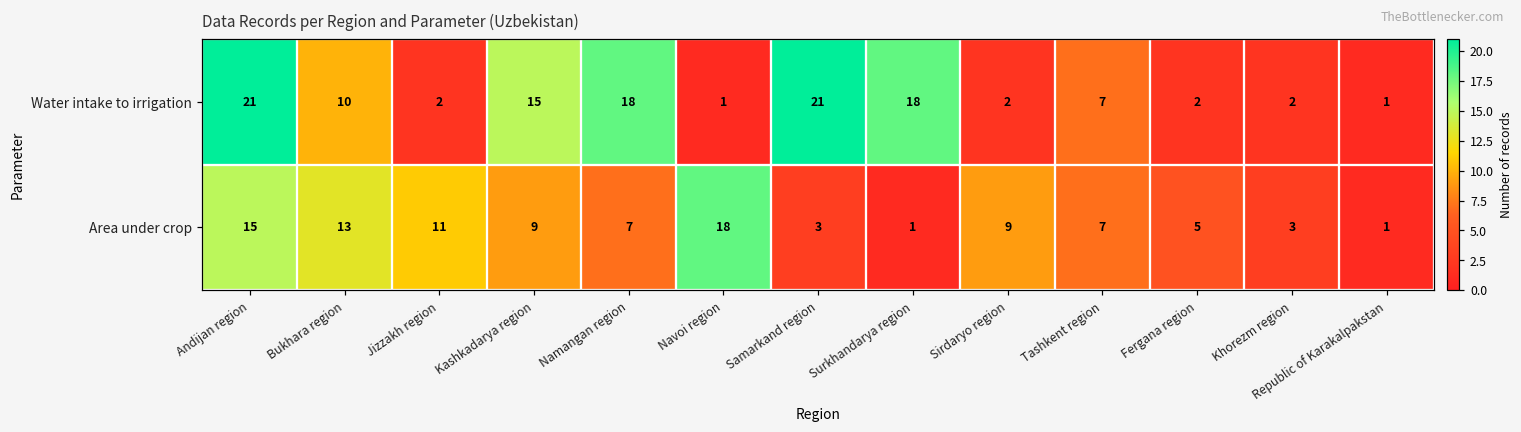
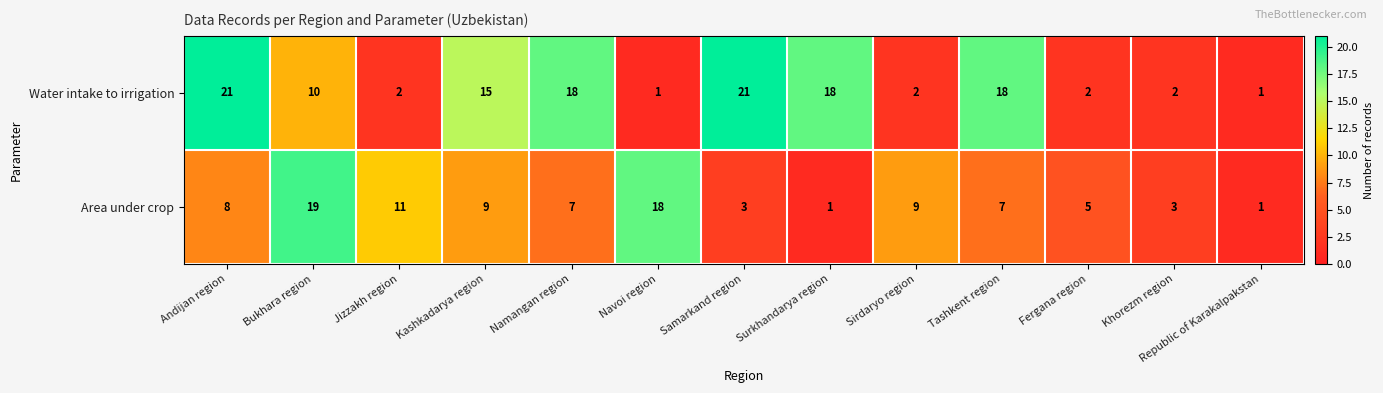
  {
    "Water intake to irrigation": {
      "Andijan region": 21,
      "Bukhara region": 10,
      "Jizzakh region": 2,
      "Kashkadarya region": 15,
      "Namangan region": 18,
      "Navoi region": 1,
      "Samarkand region": 21,
      "Surkhandarya region": 18,
      "Sirdaryo region": 2,
-     "Tashkent region": 7,
+     "Tashkent region": 18,
      "Fergana region": 2,
      "Khorezm region": 2,
      "Republic of Karakalpakstan": 1
    },
    "Area under crop": {
-     "Andijan region": 15,
-     "Bukhara region": 13,
+     "Andijan region": 8,
+     "Bukhara region": 19,
      "Jizzakh region": 11,
      "Kashkadarya region": 9,
      "Namangan region": 7,
      "Navoi region": 18,
      "Samarkand region": 3,
      "Surkhandarya region": 1,
      "Sirdaryo region": 9,
      "Tashkent region": 7,
      "Fergana region": 5,
      "Khorezm region": 3,
      "Republic of Karakalpakstan": 1
    }
  }
